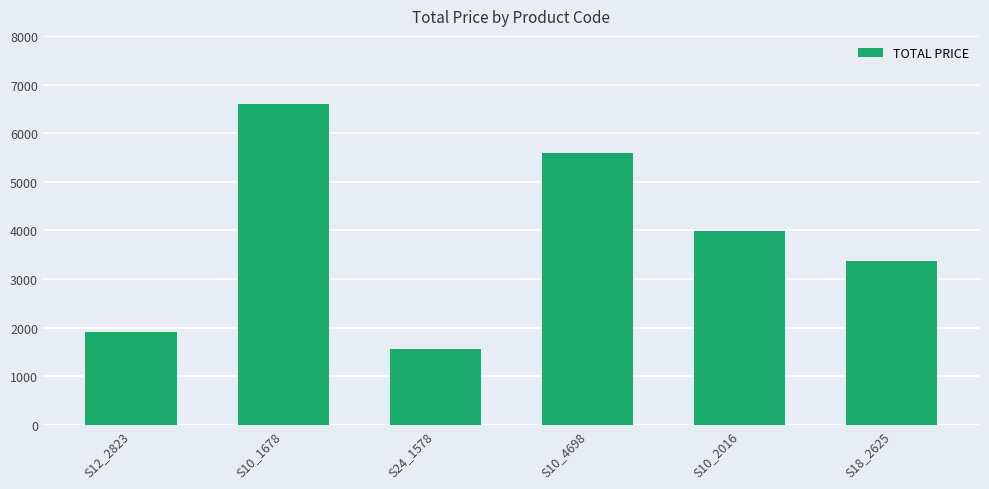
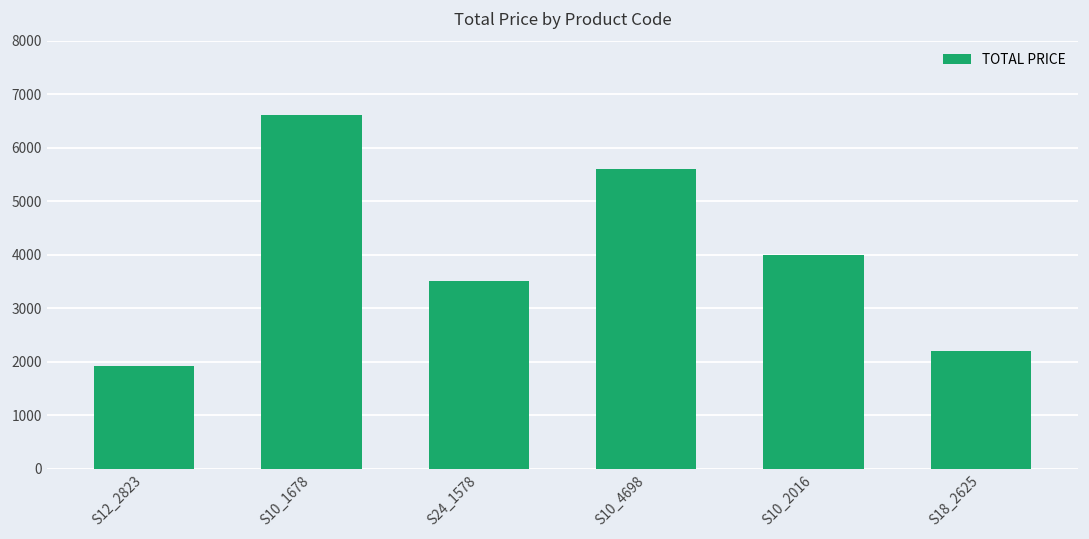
  {
    "S12_2823": 1900,
    "S10_1678": 6600,
-   "S24_1578": 1600,
+   "S24_1578": 3500,
    "S10_4698": 5600,
    "S10_2016": 4000,
-   "S18_2625": 3400
+   "S18_2625": 2200
  }
